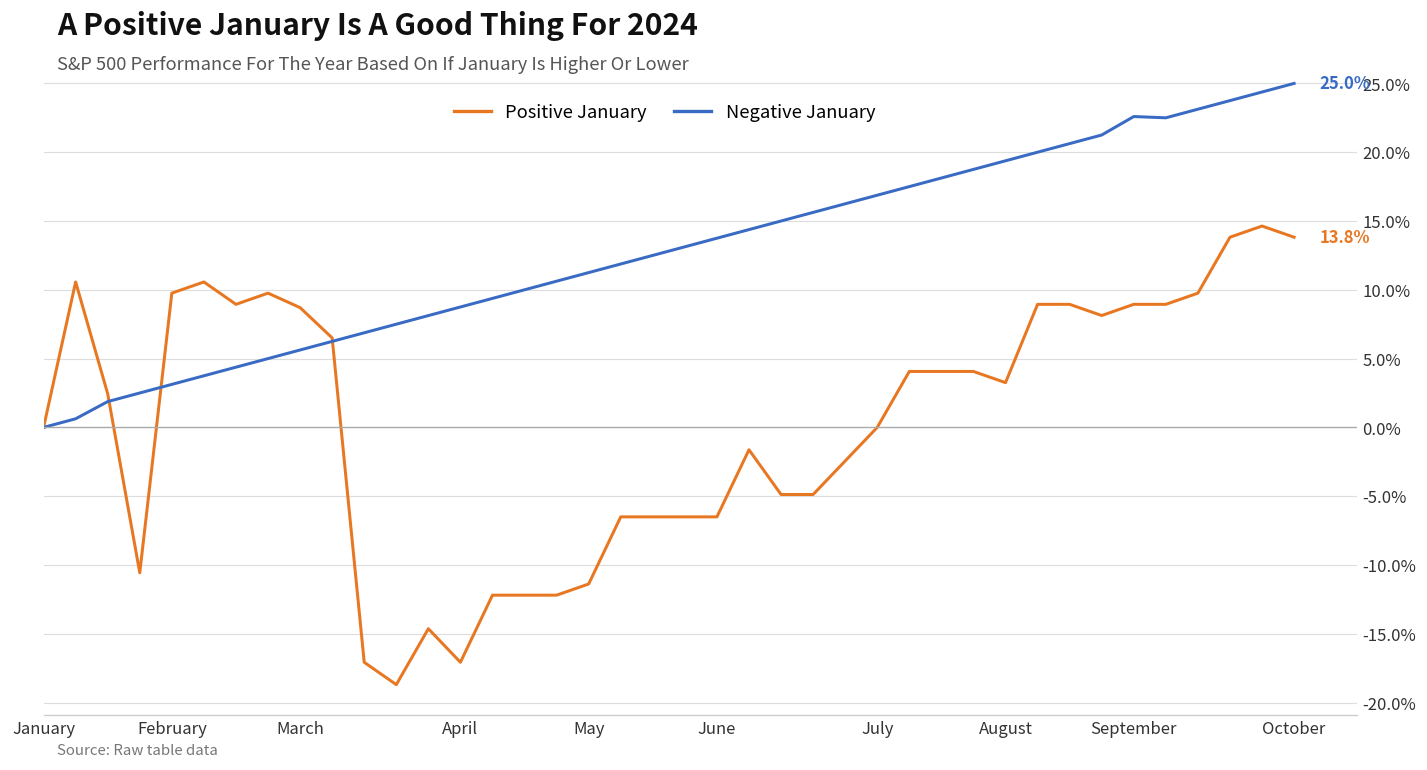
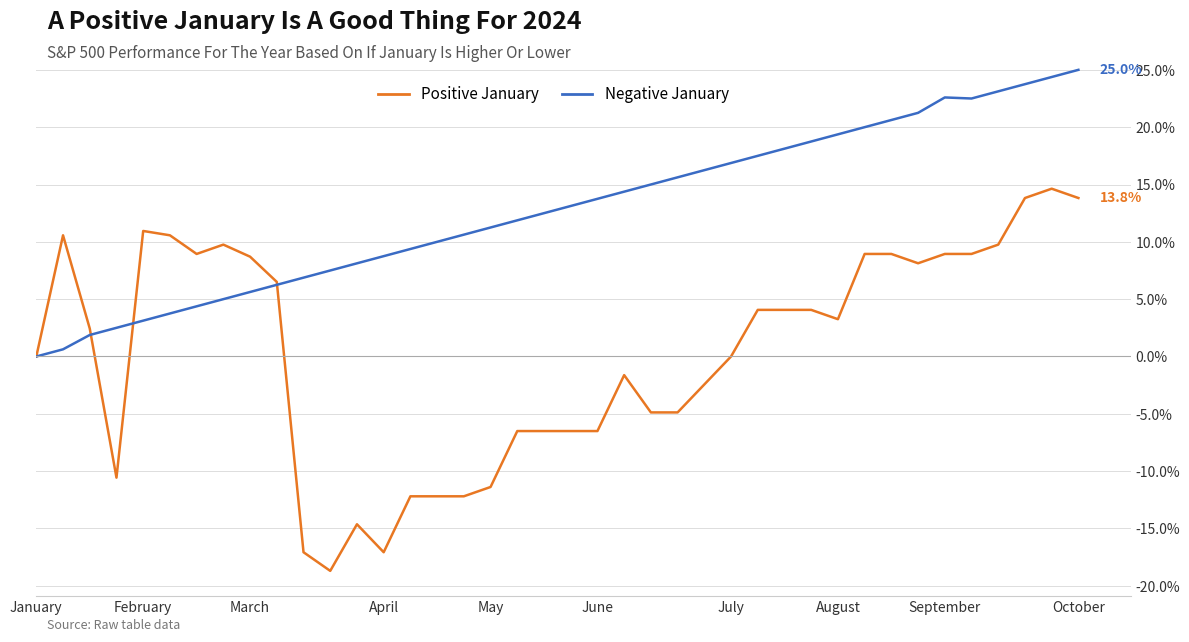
  {
    "Positive January": {
-     "February": "9.8%",
+     "February": "10.9%",
      "March": "8.7%",
      "April": "-17.1%",
      "May": "-11.4%",
      "June": "-6.5%",
      "July": "0.0%",
      "August": "3.3%",
      "September": "8.9%"
    },
    "Negative January": {
      "October": "25.0%"
    }
  }
